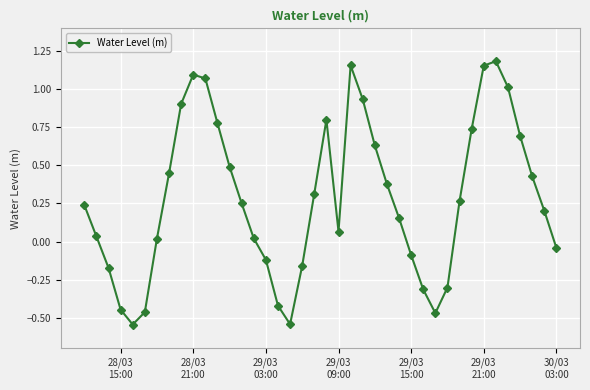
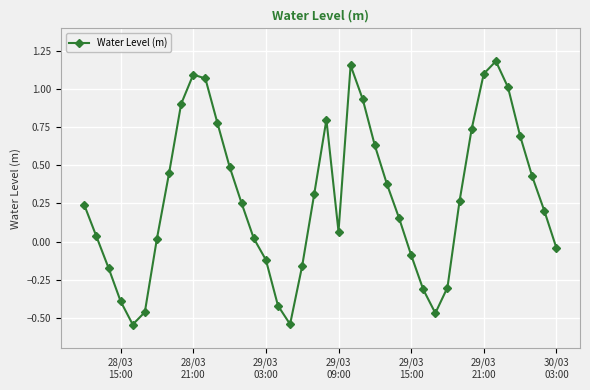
  {
-   "28/03 15:00": -0.45,
+   "28/03 15:00": -0.39,
    "28/03 21:00": 1.10,
    "29/03 03:00": -0.12,
    "29/03 09:00": 0.07,
    "29/03 15:00": -0.09,
-   "29/03 21:00": 1.15,
+   "29/03 21:00": 1.10,
    "30/03 03:00": -0.04
  }
